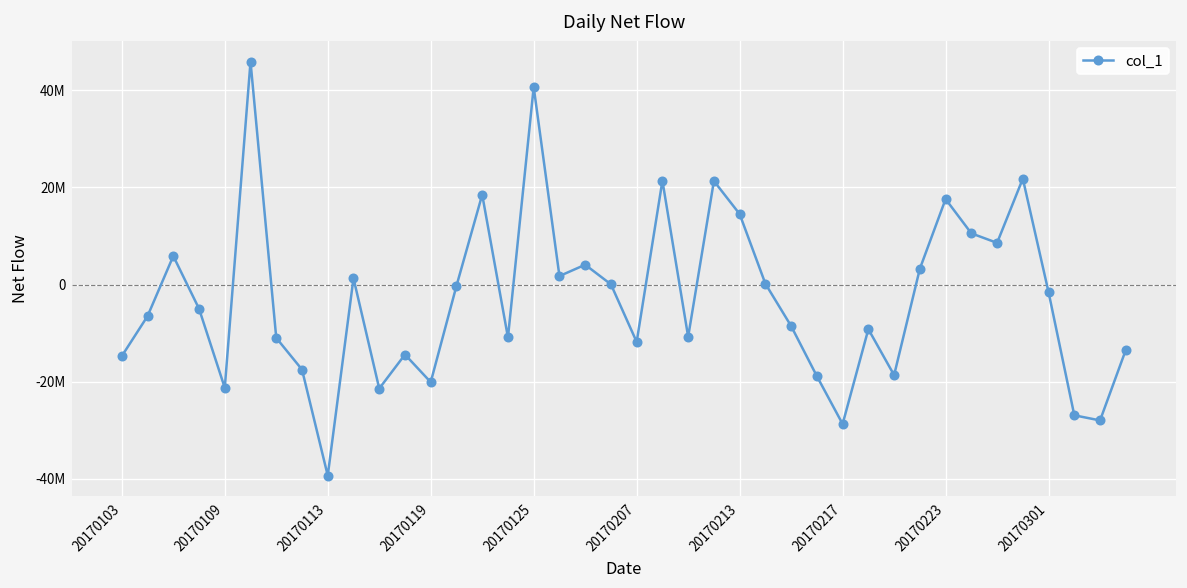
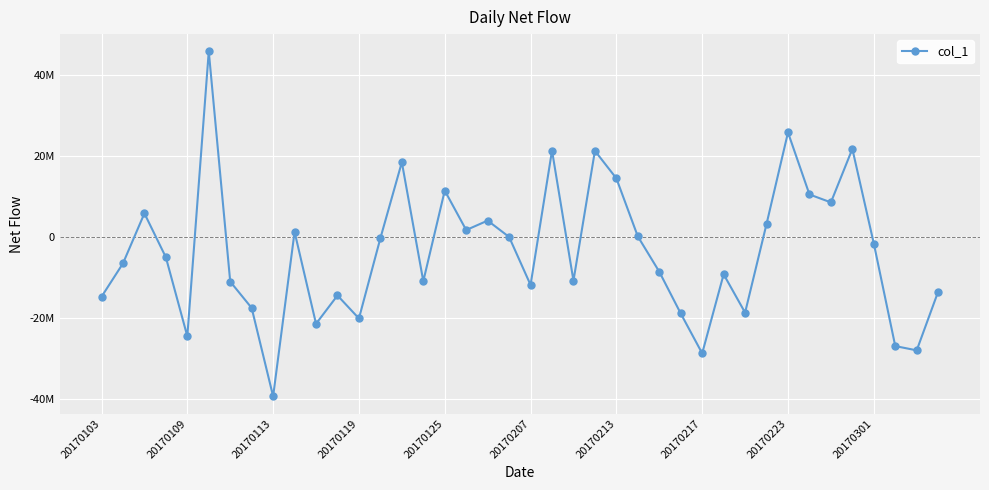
  {
    "20170103": -15000000,
-   "20170109": -21000000,
+   "20170109": -25000000,
    "20170113": -39000000,
    "20170119": -20000000,
-   "20170125": 41000000,
+   "20170125": 11000000,
    "20170207": -12000000,
    "20170213": 15000000,
    "20170217": -29000000,
-   "20170223": 18000000,
+   "20170223": 26000000,
    "20170301": -2000000
  }
